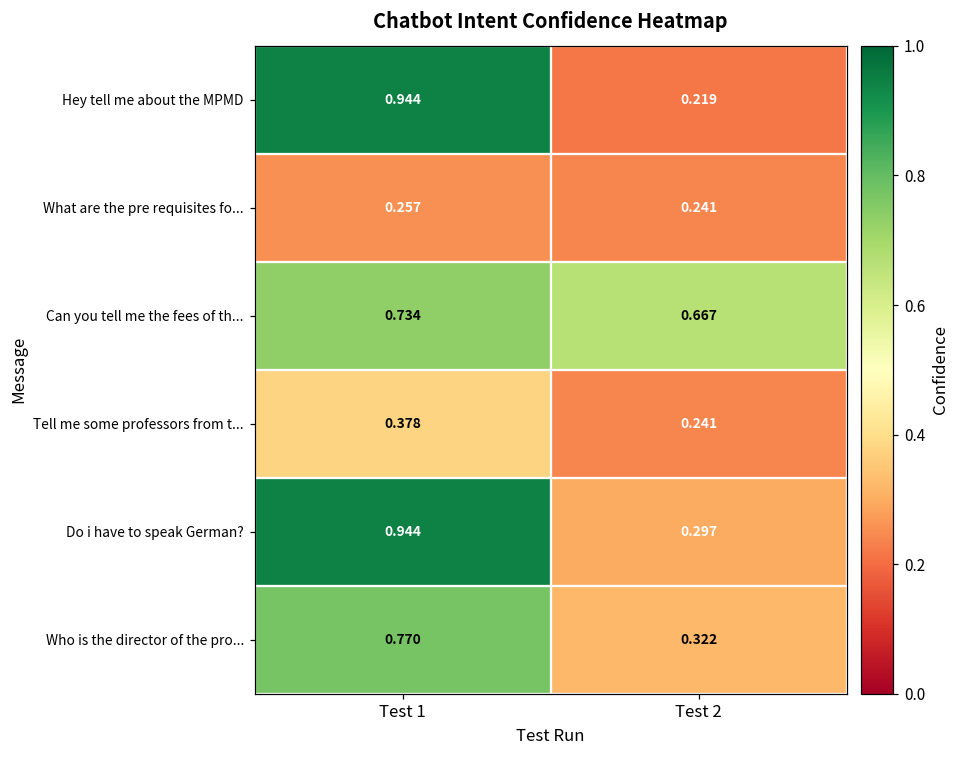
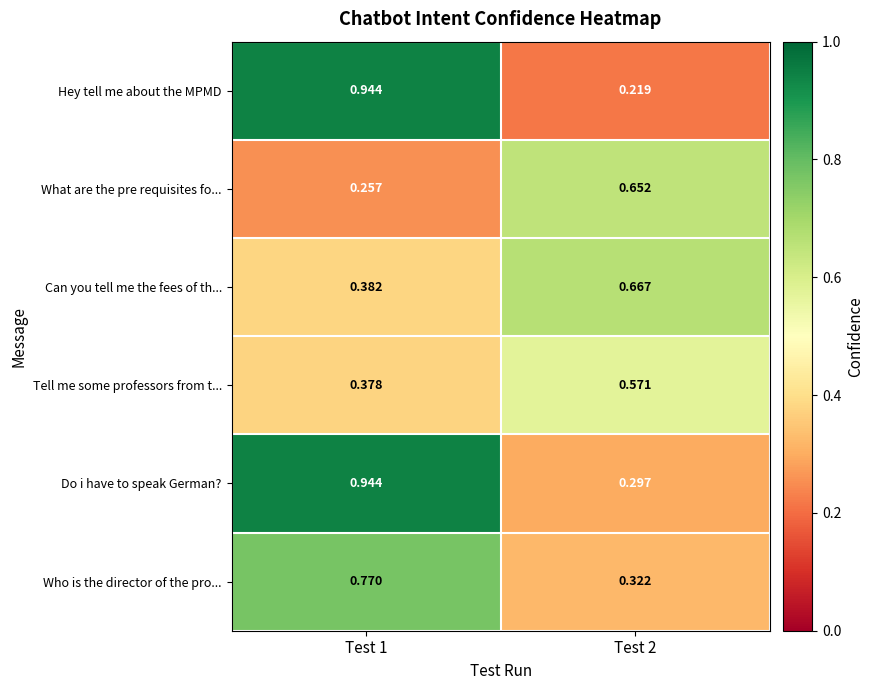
  {
    "Hey tell me about the MPMD": {
      "Test 1": 0.944,
      "Test 2": 0.219
    },
    "What are the pre requisites fo...": {
      "Test 1": 0.257,
-     "Test 2": 0.241
+     "Test 2": 0.652
    },
    "Can you tell me the fees of th...": {
-     "Test 1": 0.734,
+     "Test 1": 0.382,
      "Test 2": 0.667
    },
    "Tell me some professors from t...": {
      "Test 1": 0.378,
-     "Test 2": 0.241
+     "Test 2": 0.571
    },
    "Do i have to speak German?": {
      "Test 1": 0.944,
      "Test 2": 0.297
    },
    "Who is the director of the pro...": {
      "Test 1": 0.770,
      "Test 2": 0.322
    }
  }
